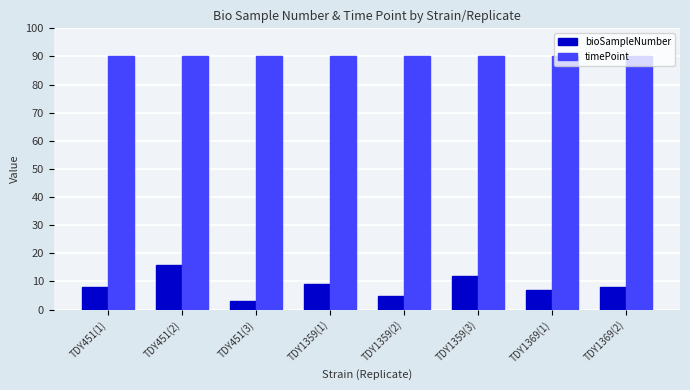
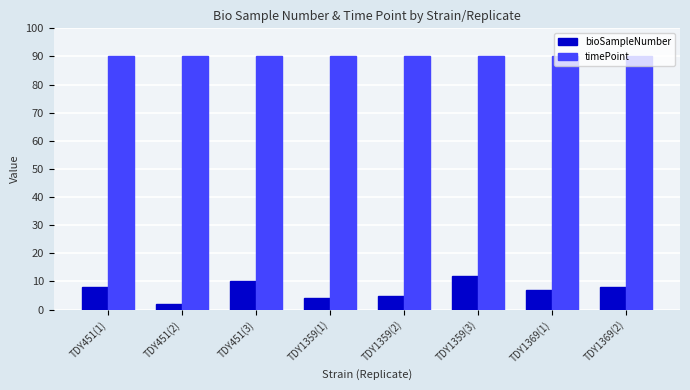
  {
    "bioSampleNumber": {
      "TDY451(1)": 8,
-     "TDY451(2)": 16,
-     "TDY451(3)": 3,
-     "TDY1359(1)": 9,
+     "TDY451(2)": 2,
+     "TDY451(3)": 10,
+     "TDY1359(1)": 4,
      "TDY1359(2)": 5,
      "TDY1359(3)": 12,
      "TDY1369(1)": 7,
      "TDY1369(2)": 8
    },
    "timePoint": {
      "TDY451(1)": 90,
      "TDY451(2)": 90,
      "TDY451(3)": 90,
      "TDY1359(1)": 90,
      "TDY1359(2)": 90,
      "TDY1359(3)": 90
    }
  }
